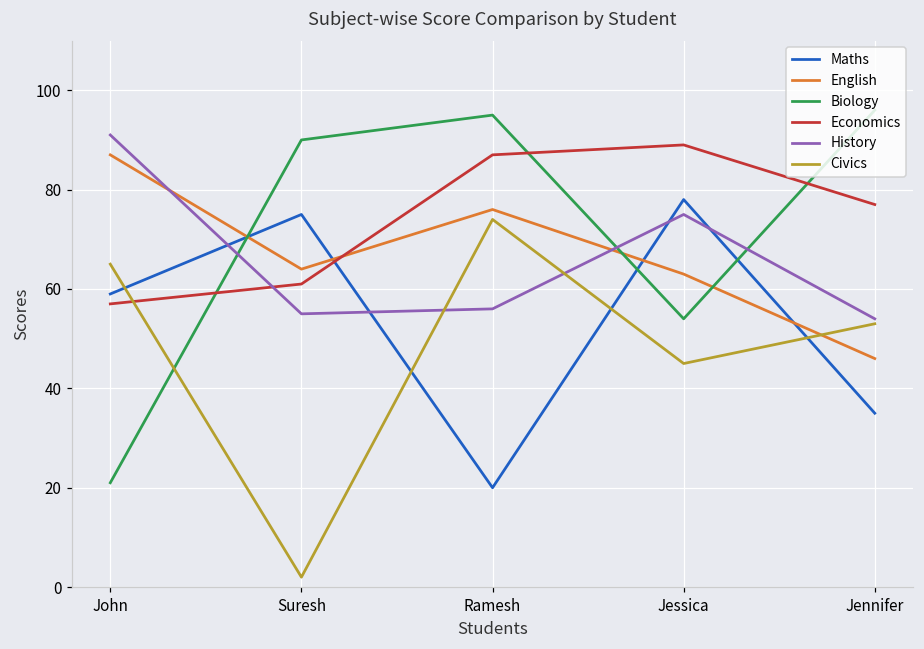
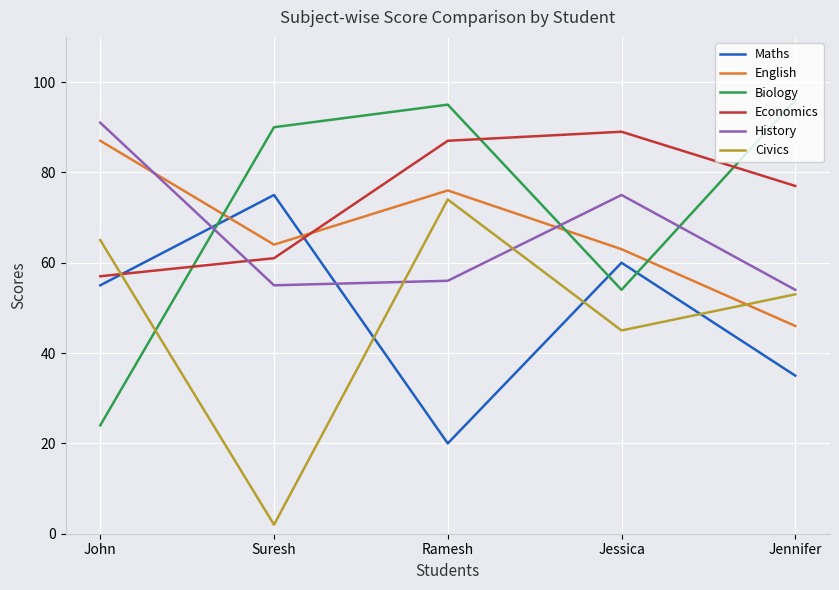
  {
    "Maths": {
-     "John": 59,
+     "John": 55,
      "Suresh": 75,
      "Ramesh": 20,
-     "Jessica": 78,
+     "Jessica": 60,
      "Jennifer": 35
    },
    "Biology": {
-     "John": 21,
+     "John": 24,
      "Suresh": 90,
      "Ramesh": 95,
      "Jessica": 54
    },
    "Economics": {
      "John": 57,
      "Suresh": 61,
      "Ramesh": 87,
      "Jessica": 89,
      "Jennifer": 77
    },
    "History": {
      "John": 91,
      "Suresh": 55,
      "Ramesh": 56,
      "Jessica": 75,
      "Jennifer": 54
    }
  }
